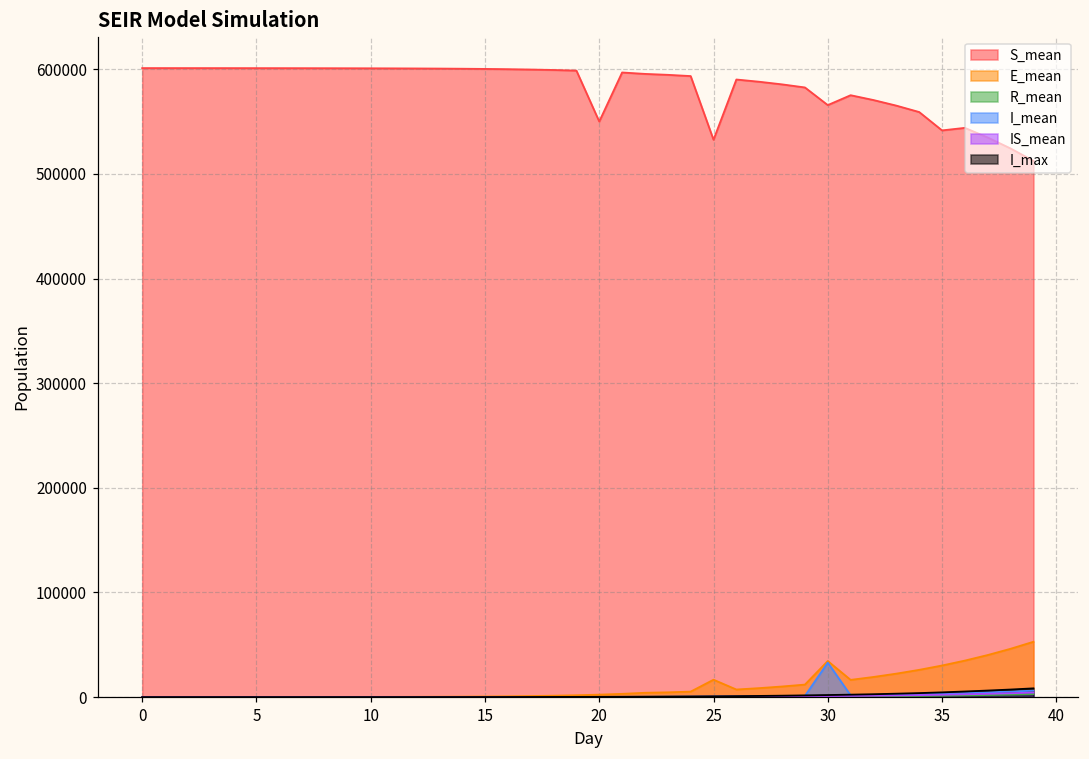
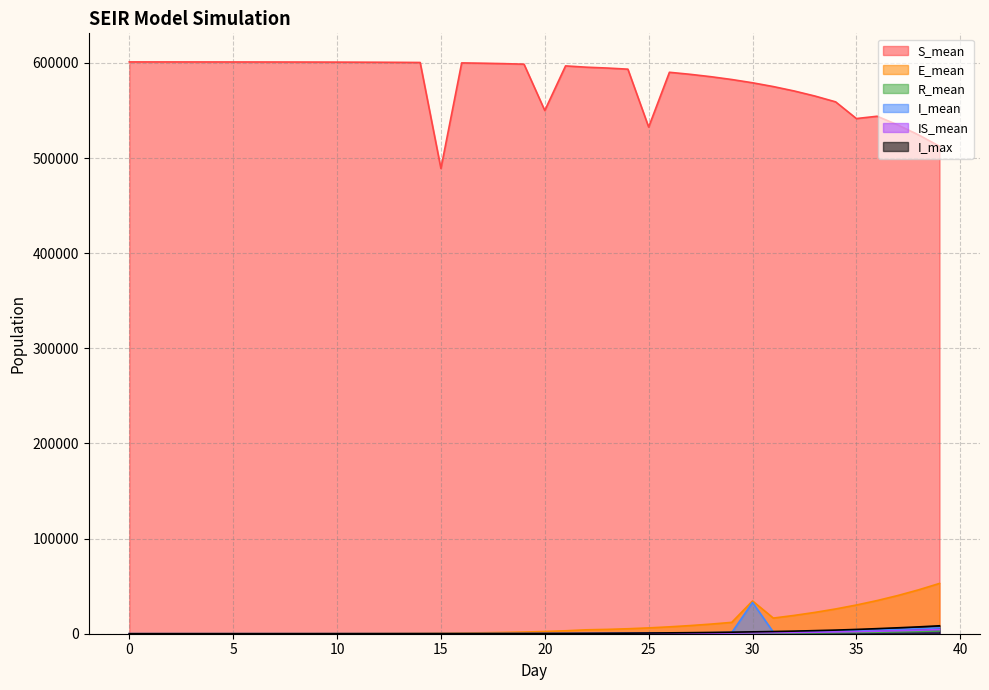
  {
    "S_mean": {
      "0": 600000,
      "5": 600000,
      "10": 600000,
-     "15": 600000,
+     "15": 490000,
      "20": 550000,
      "25": 530000,
-     "30": 570000,
+     "30": 580000,
      "35": 540000
    },
    "E_mean": {
-     "25": 20000,
+     "25": 10000,
      "35": 30000
    }
  }
